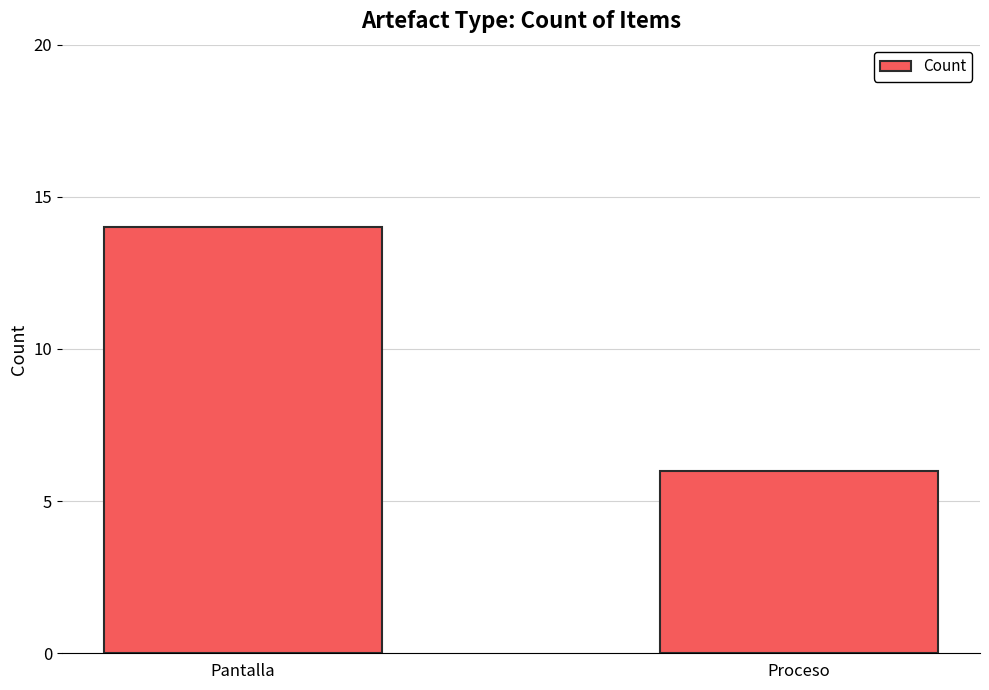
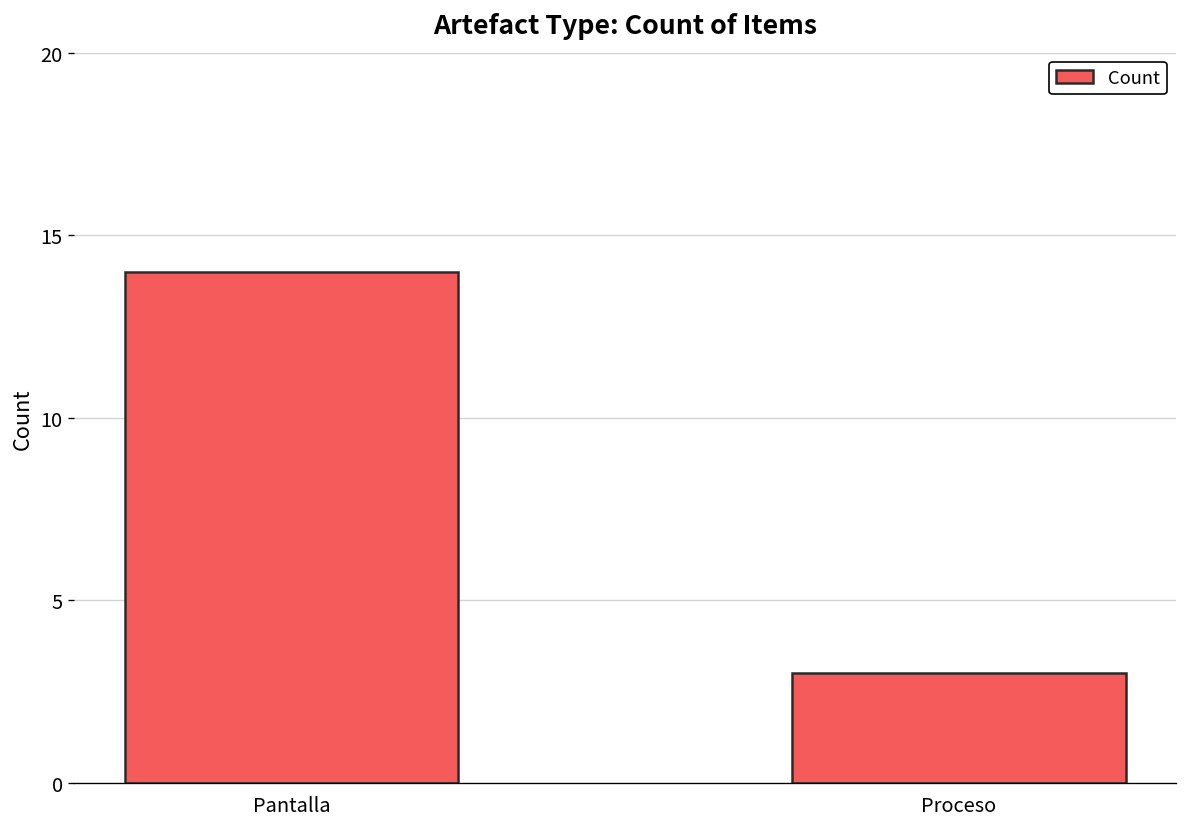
  {
    "Pantalla": 14,
-   "Proceso": 6
+   "Proceso": 3
  }
